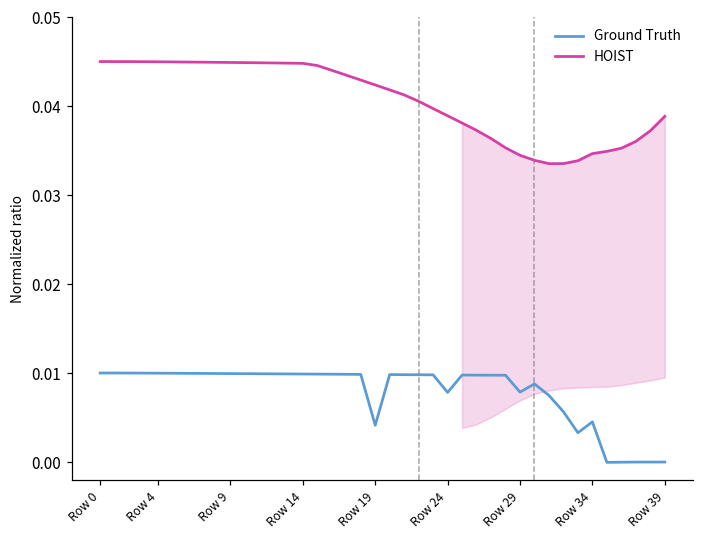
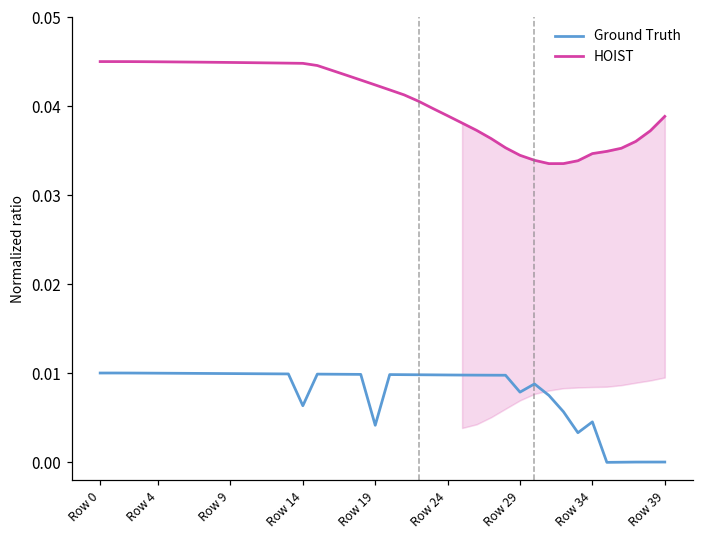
  {
    "Ground Truth": {
      "Row 0": 0.010,
      "Row 4": 0.010,
      "Row 9": 0.010,
-     "Row 14": 0.010,
+     "Row 14": 0.006,
      "Row 19": 0.004,
-     "Row 24": 0.008,
+     "Row 24": 0.010,
      "Row 29": 0.008,
      "Row 34": 0.005,
      "Row 39": 0.000
    }
  }
